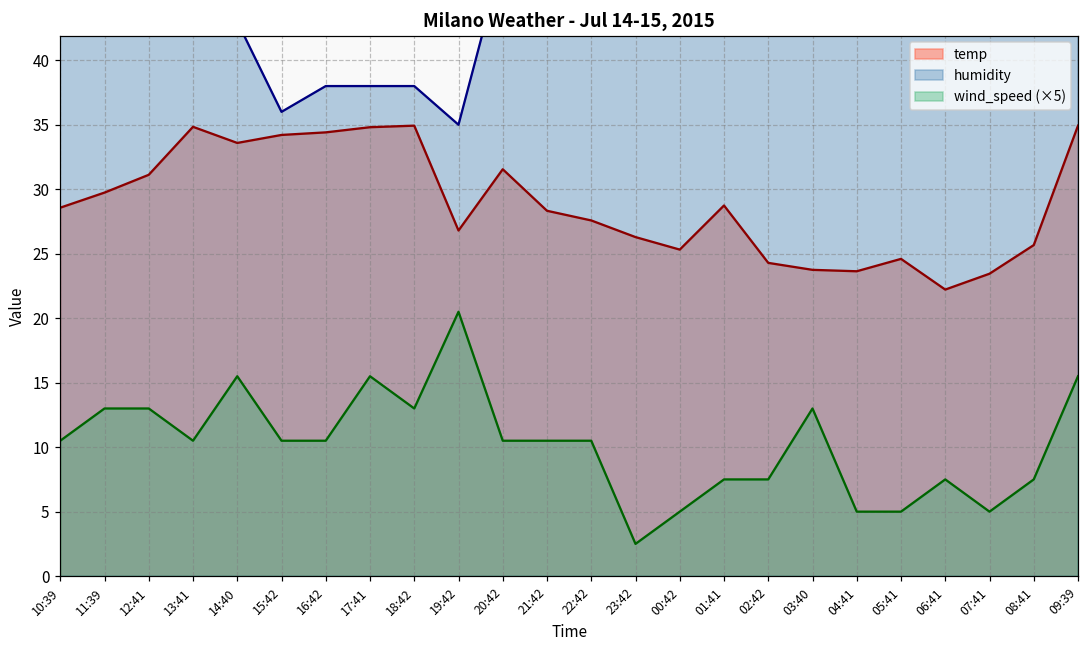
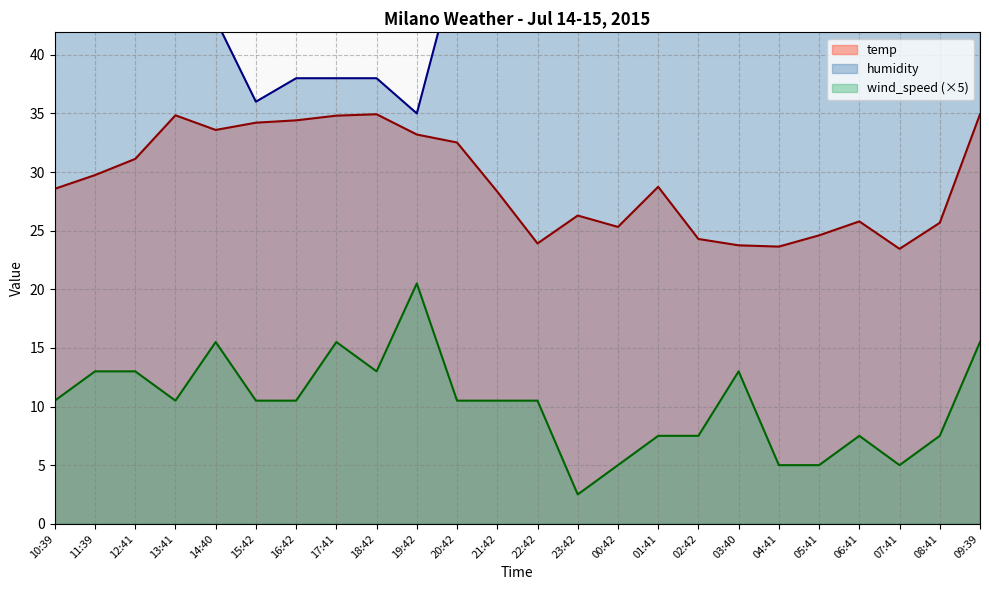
  {
    "temp": {
      "10:39": 28.6,
      "11:39": 29.7,
      "12:41": 31.1,
      "13:41": 34.8,
      "14:40": 33.6,
      "15:42": 34.2,
      "16:42": 34.4,
      "17:41": 34.8,
      "18:42": 34.9,
-     "19:42": 26.8,
-     "20:42": 31.6,
+     "19:42": 33.2,
+     "20:42": 32.5,
      "21:42": 28.3,
-     "22:42": 27.6,
+     "22:42": 23.9,
      "23:42": 26.3,
      "00:42": 25.3,
      "01:41": 28.7,
      "02:42": 24.3,
      "03:40": 23.8,
      "04:41": 23.6,
      "05:41": 24.6,
-     "06:41": 22.2,
+     "06:41": 25.8,
      "07:41": 23.5,
      "08:41": 25.7,
      "09:39": 34.9
    }
  }
